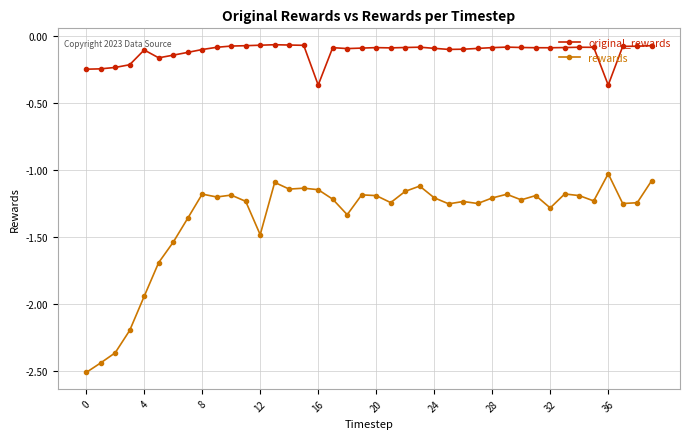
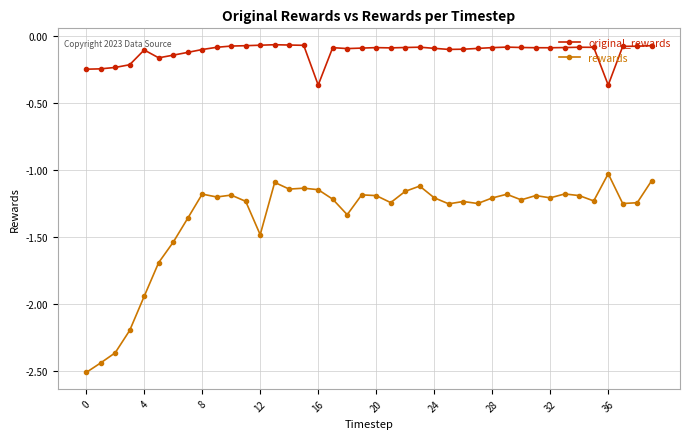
  {
    "original_rewards": {
      "0": -0.25,
      "8": -0.10,
      "12": -0.07,
      "16": -0.37,
      "20": -0.09,
      "24": -0.09,
      "28": -0.09,
      "32": -0.09,
      "36": -0.37
    },
    "rewards": {
      "0": -2.51,
      "4": -1.94,
      "8": -1.18,
      "12": -1.48,
      "16": -1.15,
      "20": -1.19,
      "24": -1.21,
      "28": -1.21,
-     "32": -1.28,
+     "32": -1.21,
      "36": -1.03
    }
  }
